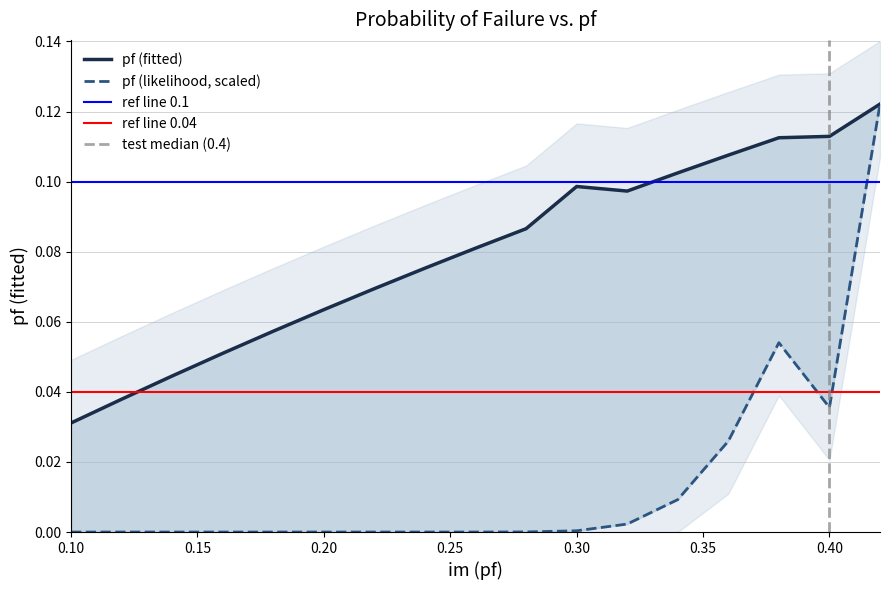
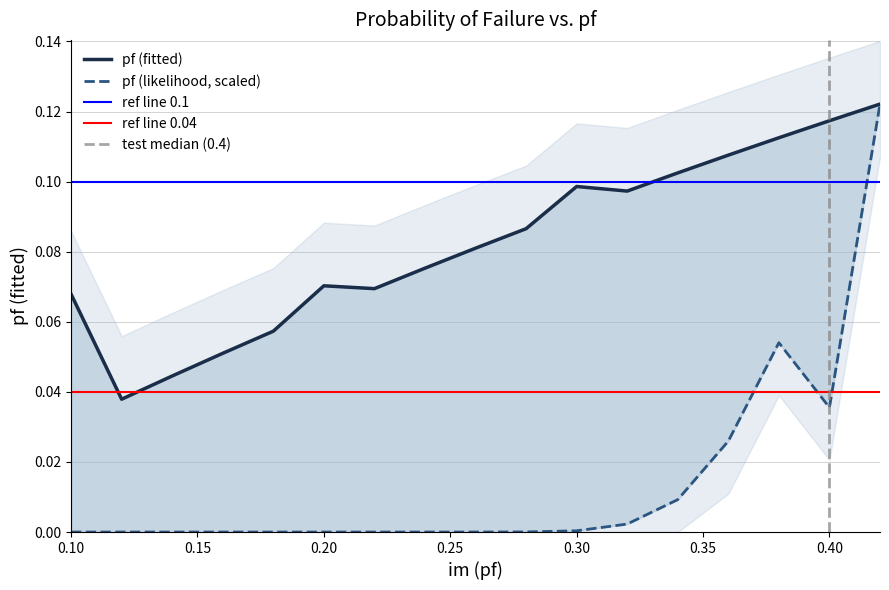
  {
    "pf (fitted)": {
-     "0.10": 0.031,
-     "0.20": 0.063,
+     "0.10": 0.068,
+     "0.20": 0.070,
      "0.30": 0.099,
-     "0.40": 0.113
+     "0.40": 0.117
    },
    "pf (likelihood, scaled)": {
      "0.10": 0.000,
      "0.20": 0.000,
      "0.30": 0.000,
      "0.40": 0.036
    }
  }
